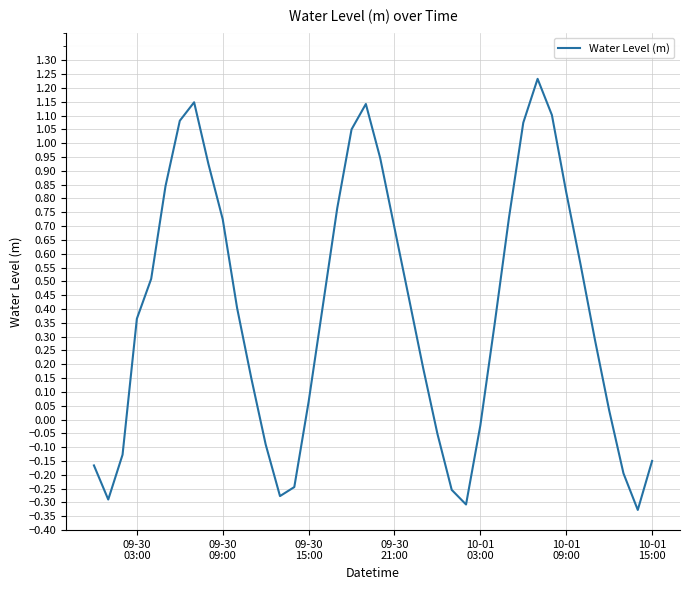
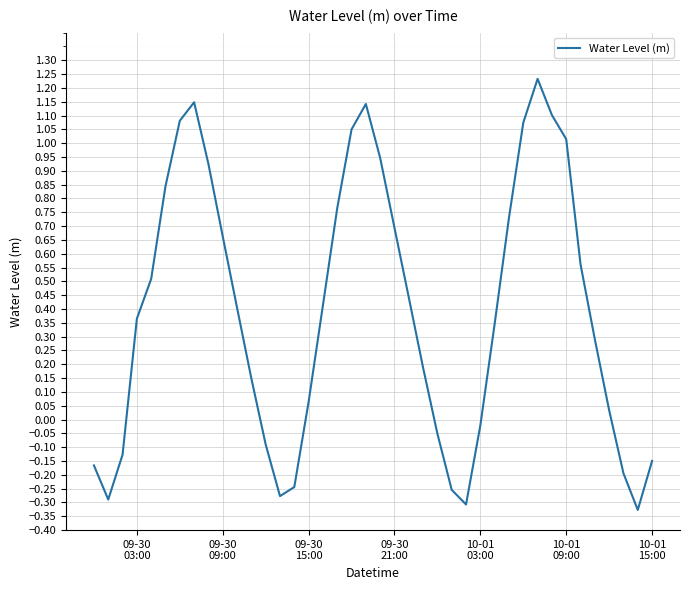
  {
    "09-30 03:00": 0.37,
-   "09-30 09:00": 0.72,
+   "09-30 09:00": 0.66,
    "09-30 15:00": 0.06,
    "09-30 21:00": 0.69,
    "10-01 03:00": -0.02,
-   "10-01 09:00": 0.82,
+   "10-01 09:00": 1.01,
    "10-01 15:00": -0.15
  }
